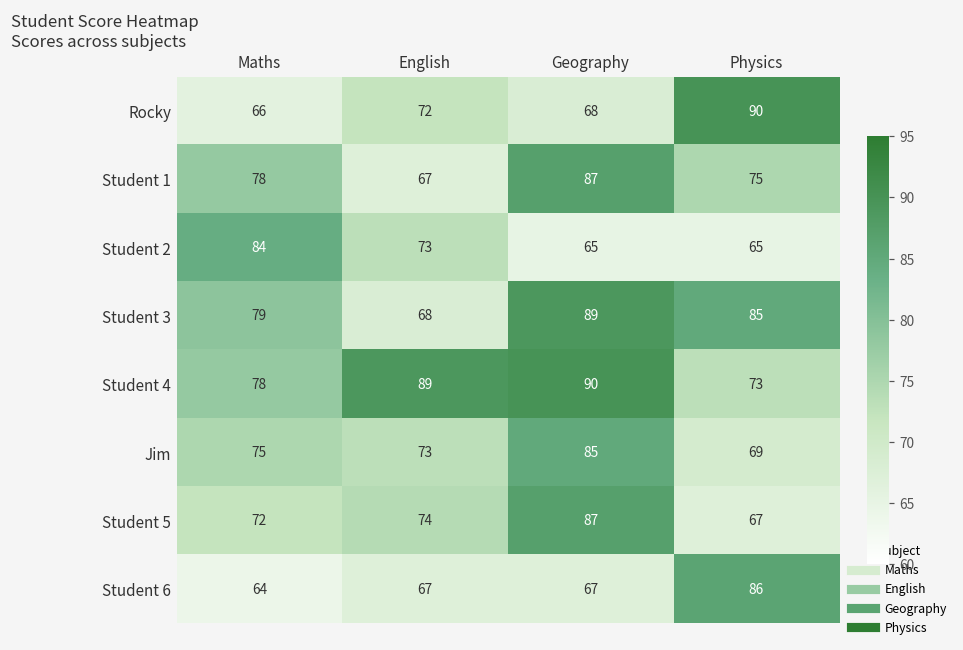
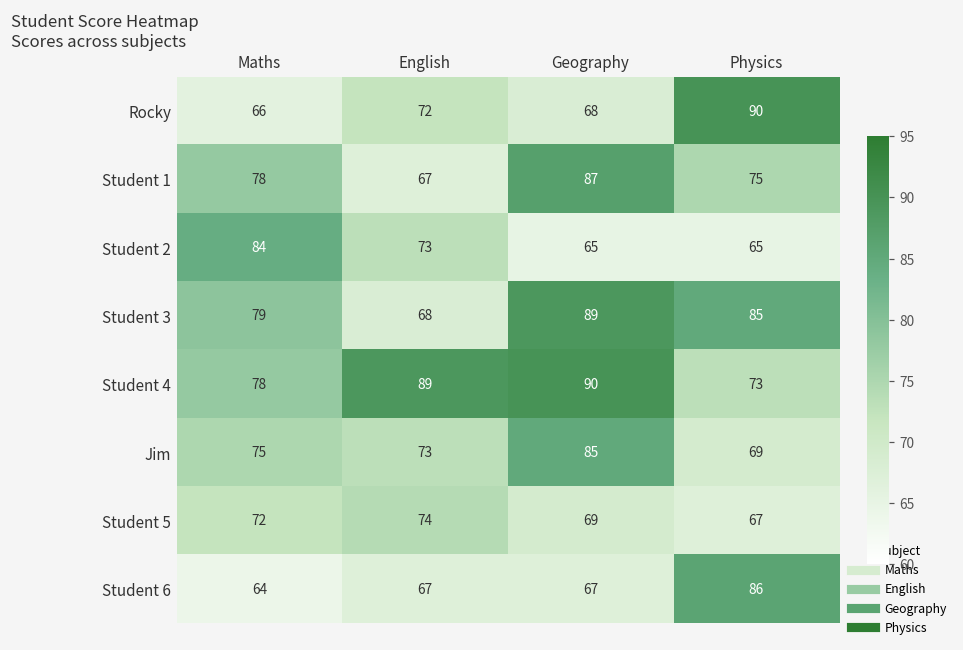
  {
    "Rocky": {
      "Maths": 66,
      "English": 72,
      "Geography": 68,
      "Physics": 90
    },
    "Student 1": {
      "Maths": 78,
      "English": 67,
      "Geography": 87,
      "Physics": 75
    },
    "Student 2": {
      "Maths": 84,
      "English": 73,
      "Geography": 65,
      "Physics": 65
    },
    "Student 3": {
      "Maths": 79,
      "English": 68,
      "Geography": 89,
      "Physics": 85
    },
    "Student 4": {
      "Maths": 78,
      "English": 89,
      "Geography": 90,
      "Physics": 73
    },
    "Jim": {
      "Maths": 75,
      "English": 73,
      "Geography": 85,
      "Physics": 69
    },
    "Student 5": {
      "Maths": 72,
      "English": 74,
-     "Geography": 87,
+     "Geography": 69,
      "Physics": 67
    },
    "Student 6": {
      "Maths": 64,
      "English": 67,
      "Geography": 67,
      "Physics": 86
    }
  }
